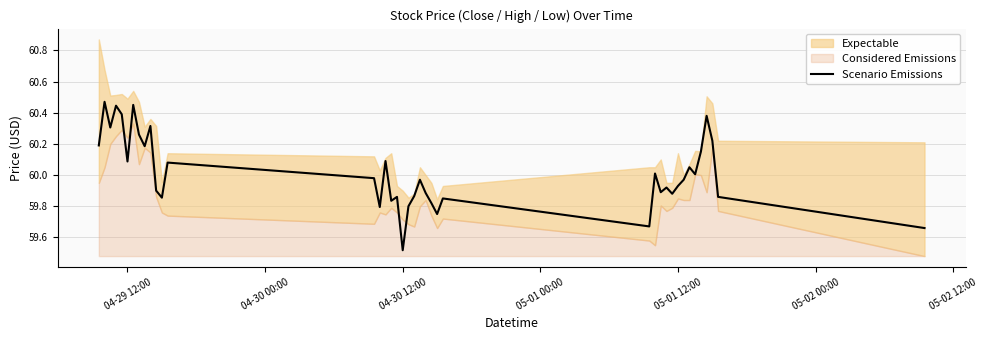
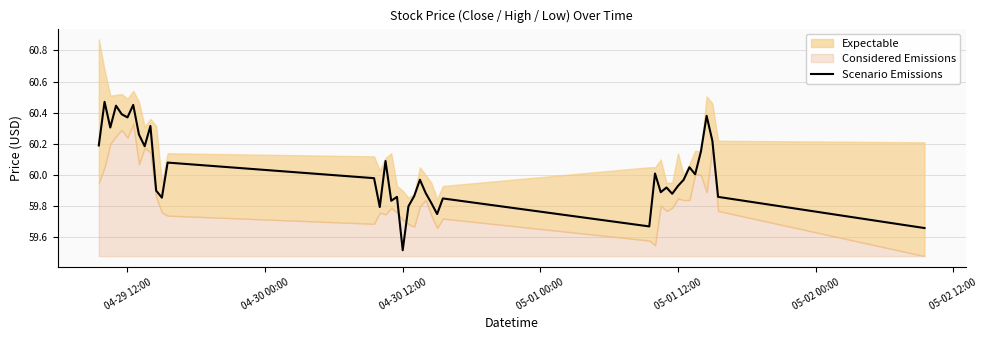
  {
    "Scenario Emissions": {
-     "04-29 12:00": 60.09,
+     "04-29 12:00": 60.37,
      "04-30 12:00": 59.52,
      "05-01 12:00": 59.93
    }
  }
